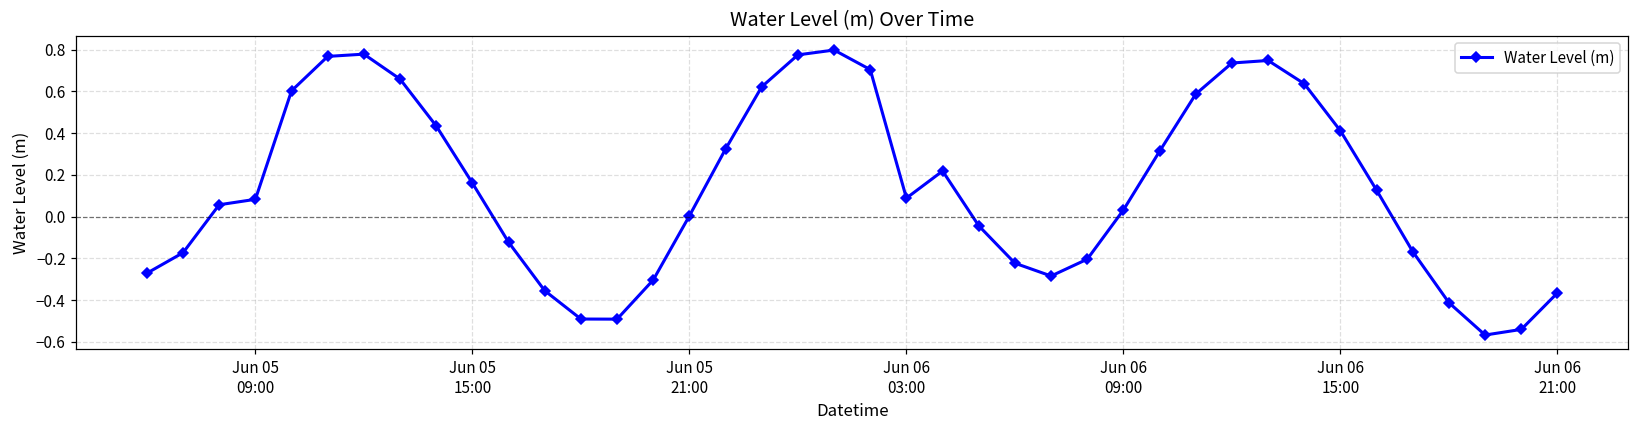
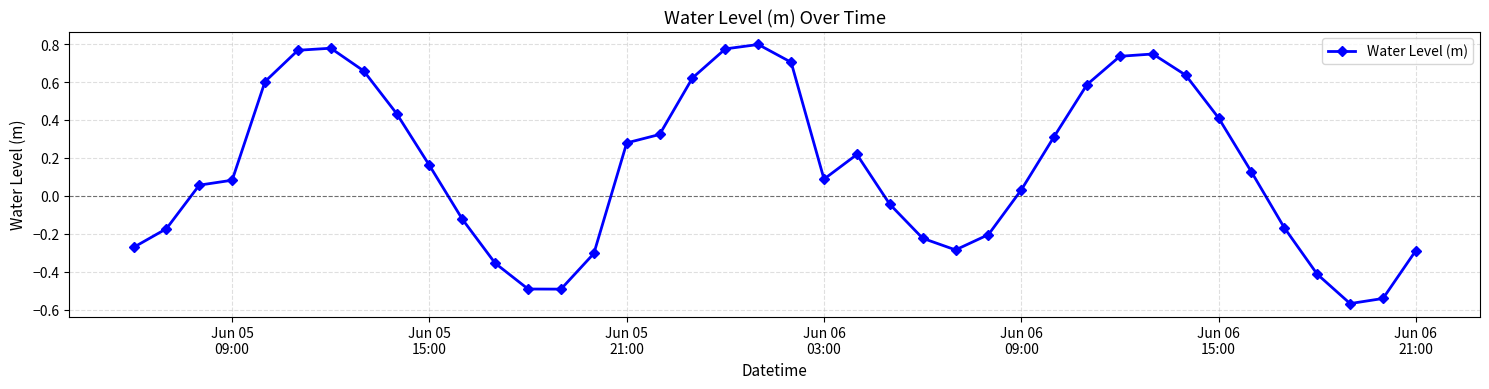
  {
    "Jun 05 09:00": 0.08,
    "Jun 05 15:00": 0.16,
-   "Jun 05 21:00": 0.00,
+   "Jun 05 21:00": 0.28,
    "Jun 06 03:00": 0.09,
    "Jun 06 09:00": 0.03,
    "Jun 06 15:00": 0.41,
-   "Jun 06 21:00": -0.37
+   "Jun 06 21:00": -0.29
  }
